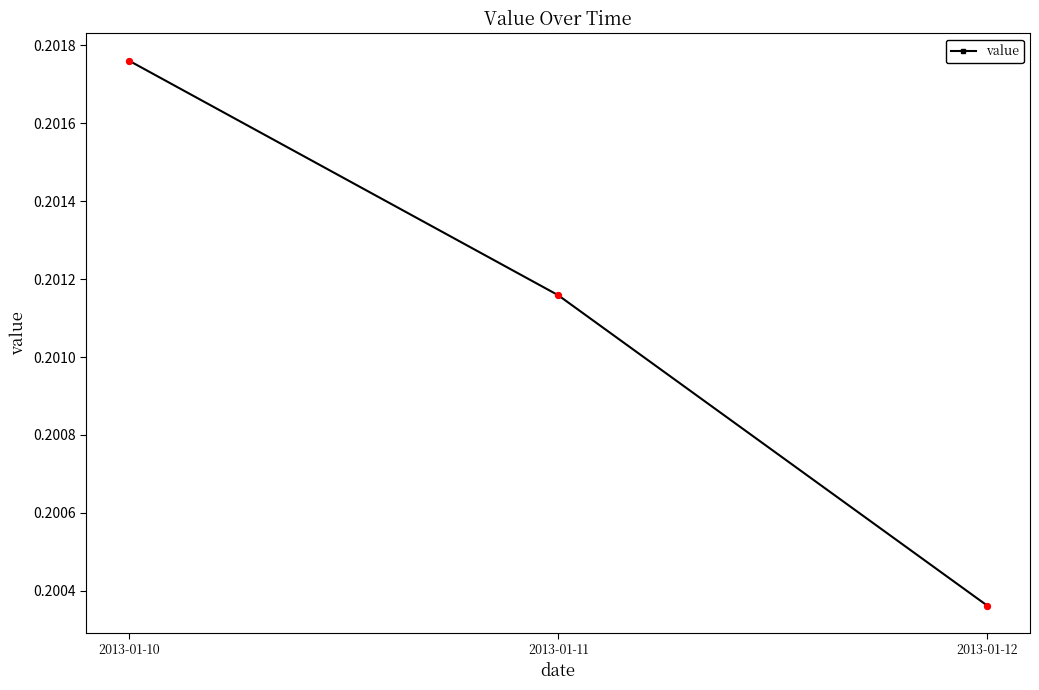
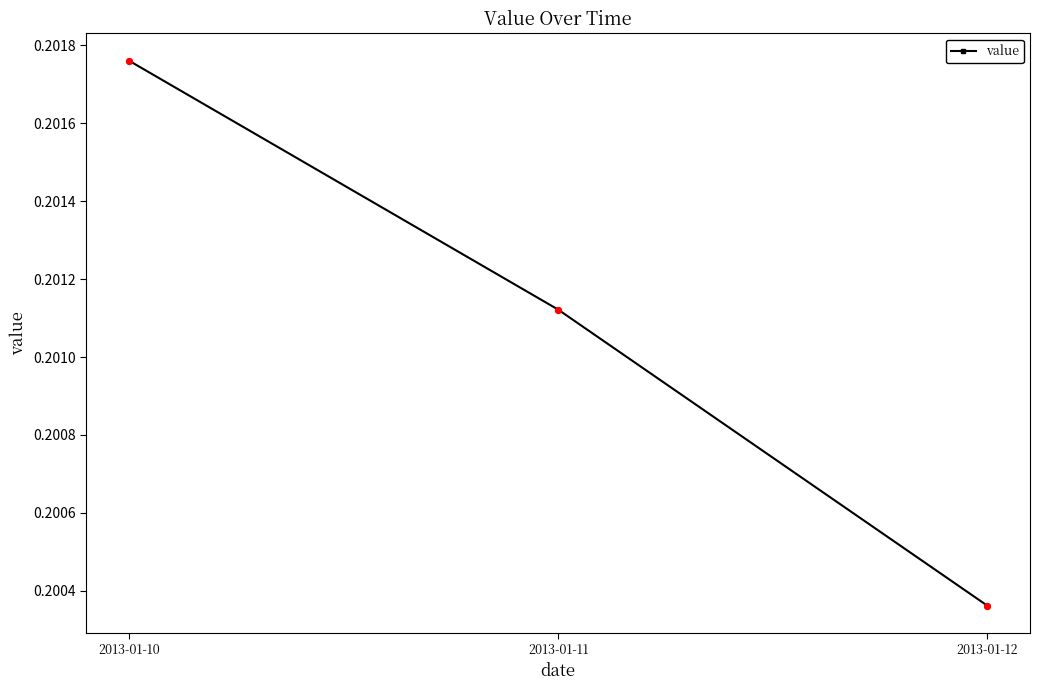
  {
    "2013-01-10": 0.20176,
-   "2013-01-11": 0.20116,
+   "2013-01-11": 0.20112,
    "2013-01-12": 0.20036
  }
